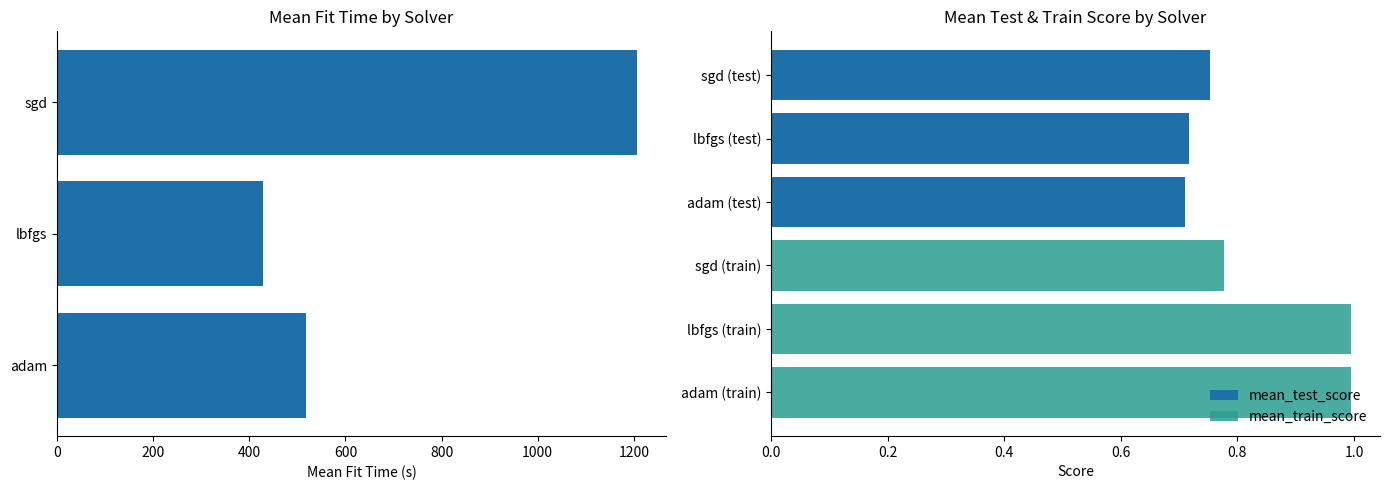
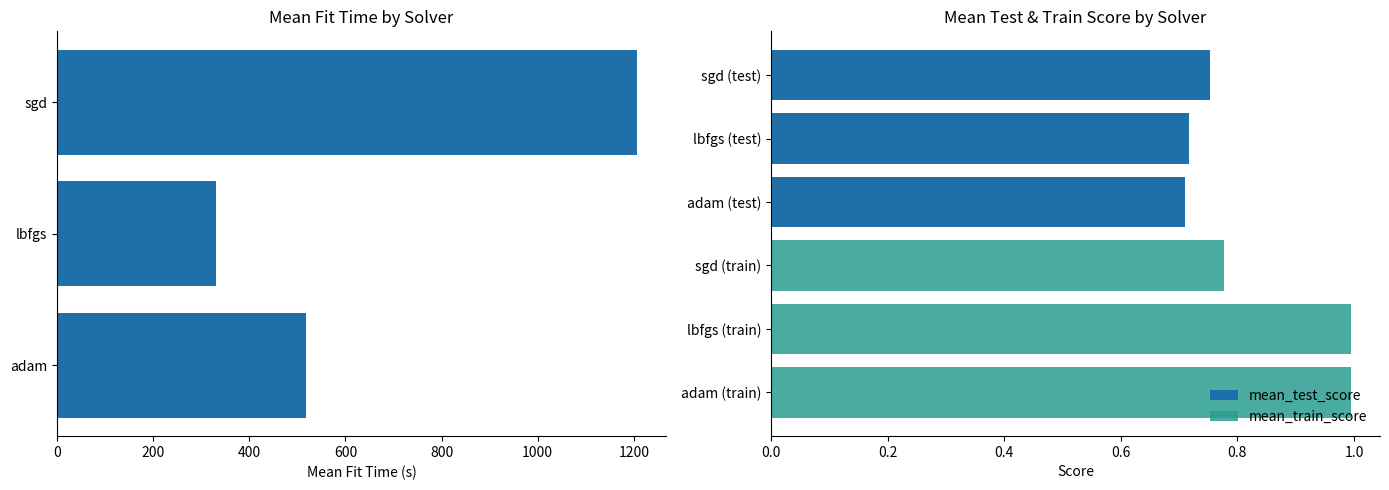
  {
    "Mean Fit Time by Solver": {
      "sgd": 1210,
-     "lbfgs": 430,
+     "lbfgs": 330,
      "adam": 520
    }
  }
